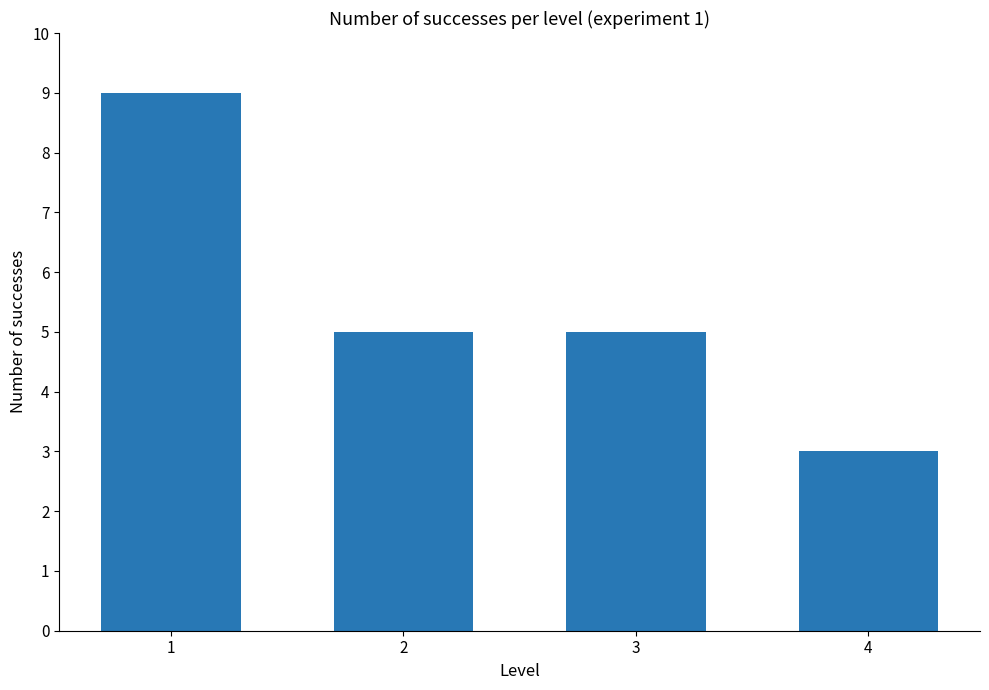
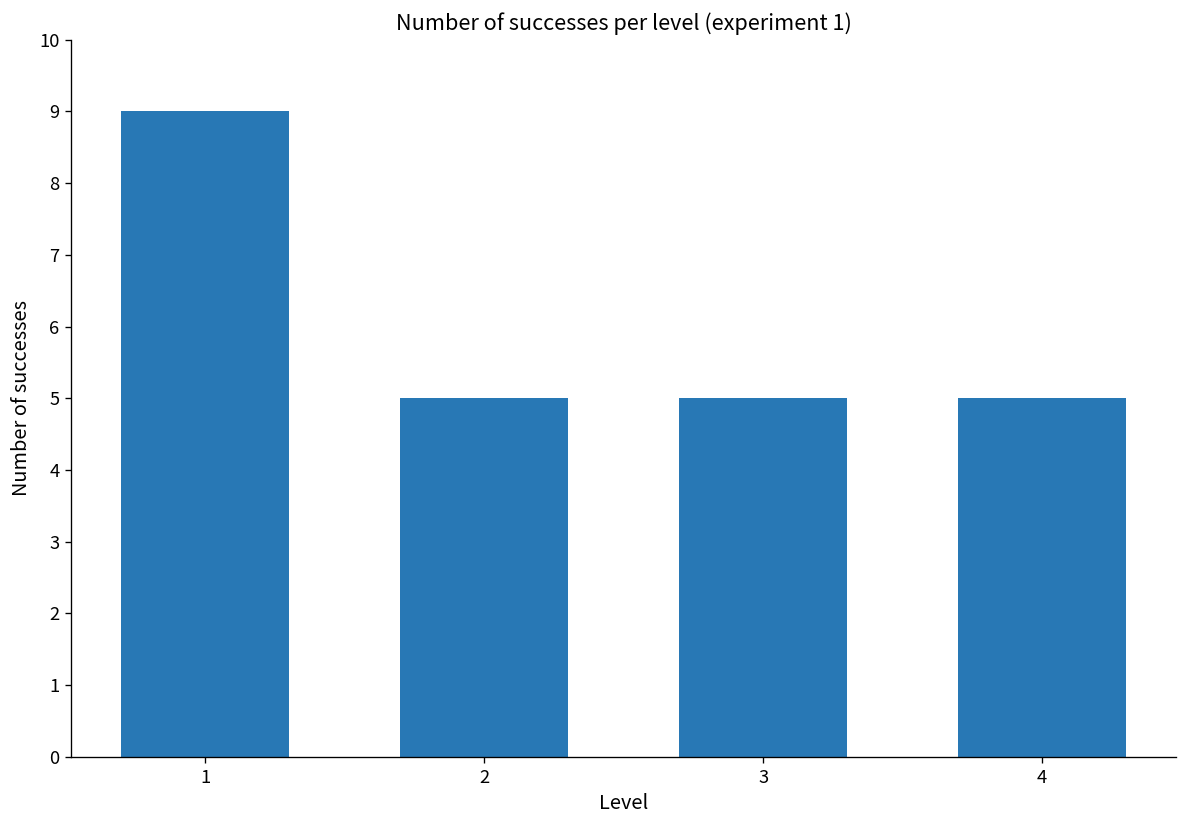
  {
    "1": 9,
    "2": 5,
    "3": 5,
-   "4": 3
+   "4": 5
  }
